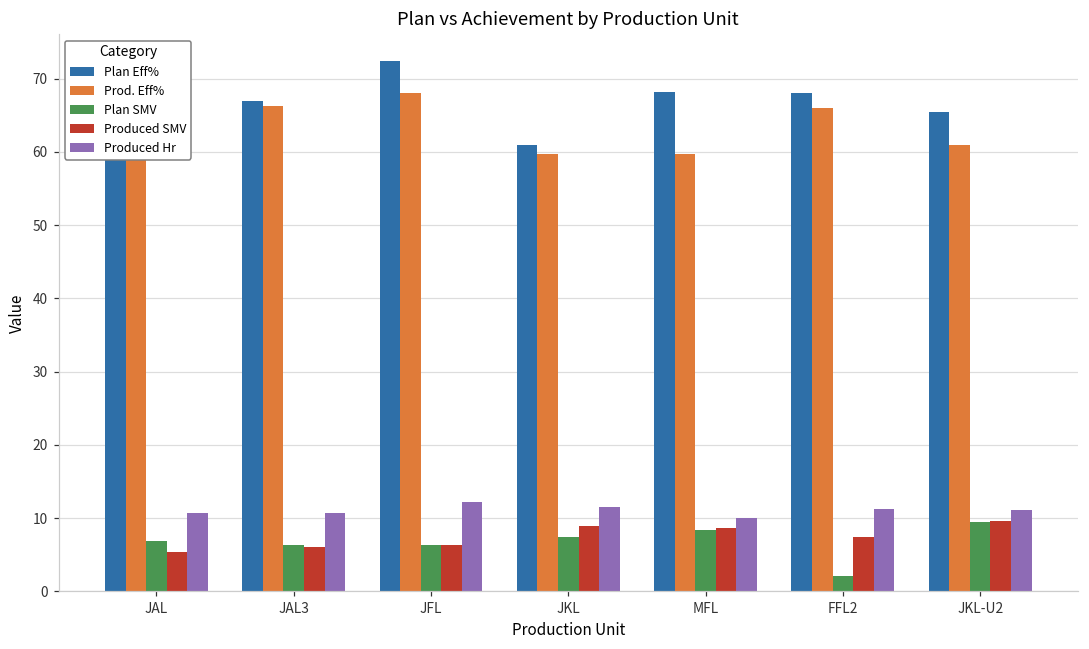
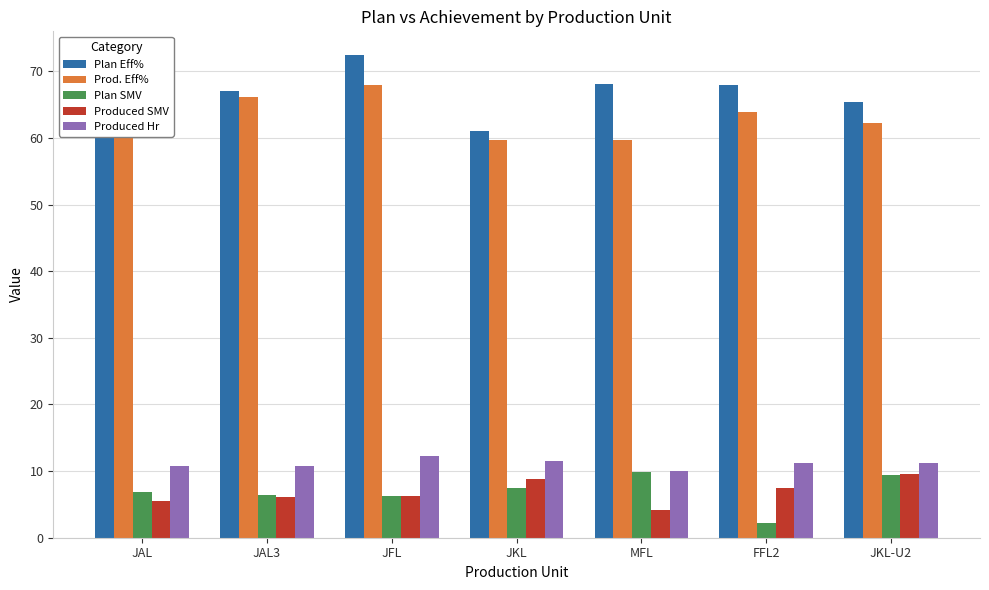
  {
    "Plan Eff%": {
      "JAL3": 67,
      "JFL": 72,
      "JKL": 61,
      "MFL": 68,
      "FFL2": 68,
      "JKL-U2": 65
    },
    "Prod. Eff%": {
      "JAL3": 66,
      "JFL": 68,
      "JKL": 60,
      "MFL": 60,
-     "FFL2": 66,
-     "JKL-U2": 61
+     "FFL2": 64,
+     "JKL-U2": 62
    },
    "Plan SMV": {
      "JAL": 7,
      "JAL3": 6,
      "JFL": 6,
      "JKL": 8,
-     "MFL": 8,
+     "MFL": 10,
      "FFL2": 2,
      "JKL-U2": 9
    },
    "Produced SMV": {
      "JAL": 5,
      "JAL3": 6,
      "JFL": 6,
      "JKL": 9,
-     "MFL": 9,
+     "MFL": 4,
      "FFL2": 7,
      "JKL-U2": 10
    },
    "Produced Hr": {
      "JAL": 11,
      "JAL3": 11,
      "JFL": 12,
      "JKL": 11,
      "MFL": 10,
      "FFL2": 11,
      "JKL-U2": 11
    }
  }
